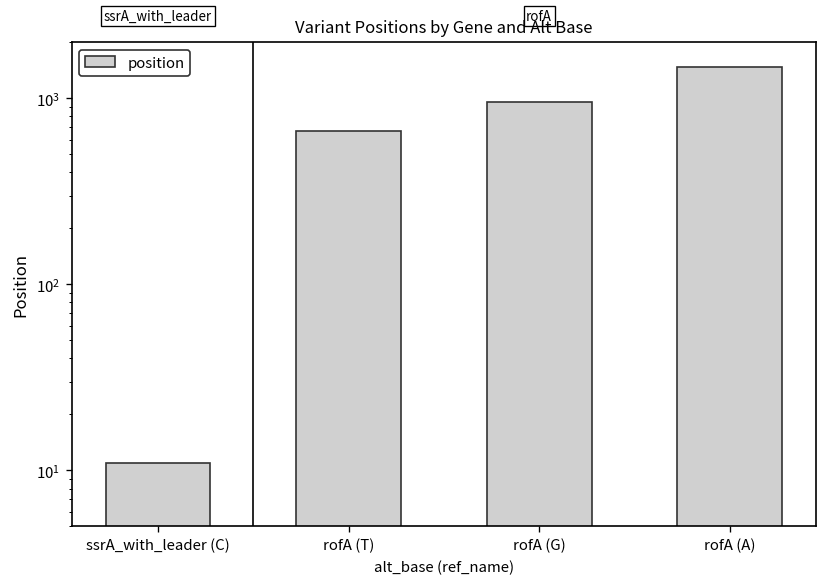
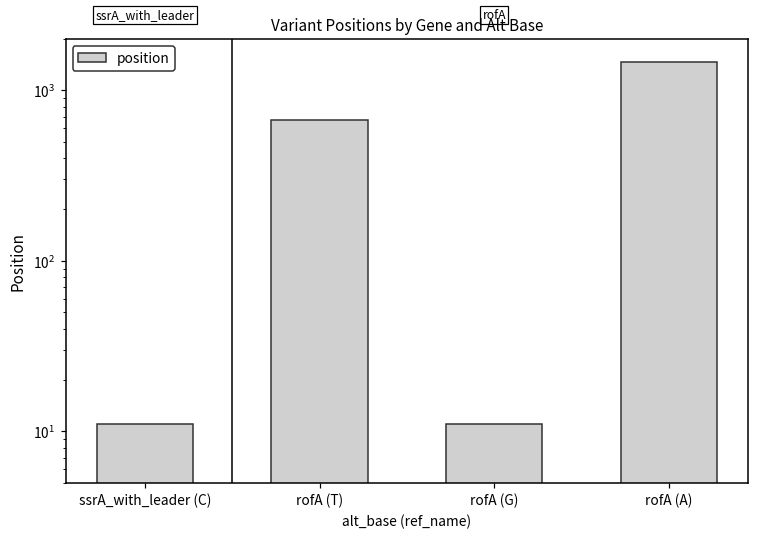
  {
    "ssrA_with_leader (C)": 11,
    "rofA (T)": 670,
-   "rofA (G)": 1000,
+   "rofA (G)": 11,
    "rofA (A)": 1500
  }
